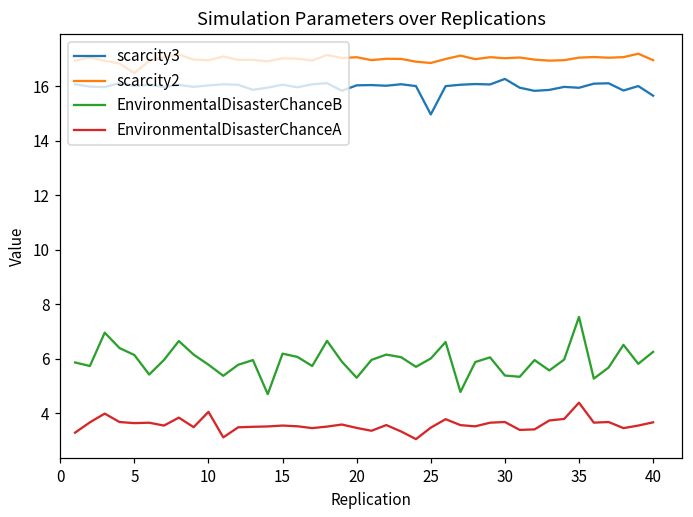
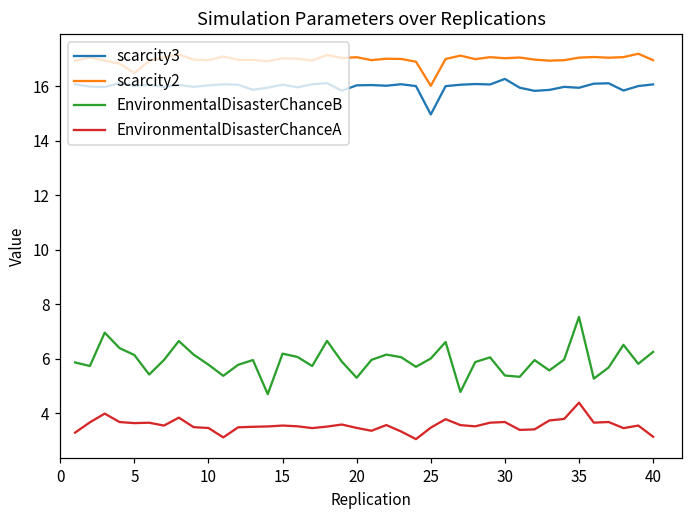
  {
    "scarcity3": {
      "20": 16.0,
      "25": 15.0,
      "30": 16.3,
      "35": 15.9,
-     "40": 15.7
+     "40": 16.1
    },
    "scarcity2": {
      "20": 17.1,
-     "25": 16.9,
+     "25": 16.0,
      "30": 17.0,
      "35": 17.1,
      "40": 17.0
    },
    "EnvironmentalDisasterChanceB": {
      "5": 6.1,
      "10": 5.8,
      "15": 6.2,
      "20": 5.3,
      "25": 6.0,
      "30": 5.4,
      "35": 7.5,
      "40": 6.3
    },
    "EnvironmentalDisasterChanceA": {
      "5": 3.6,
-     "10": 4.1,
+     "10": 3.5,
      "15": 3.6,
      "20": 3.5,
      "25": 3.5,
      "30": 3.7,
      "35": 4.4,
-     "40": 3.7
+     "40": 3.1
    }
  }
